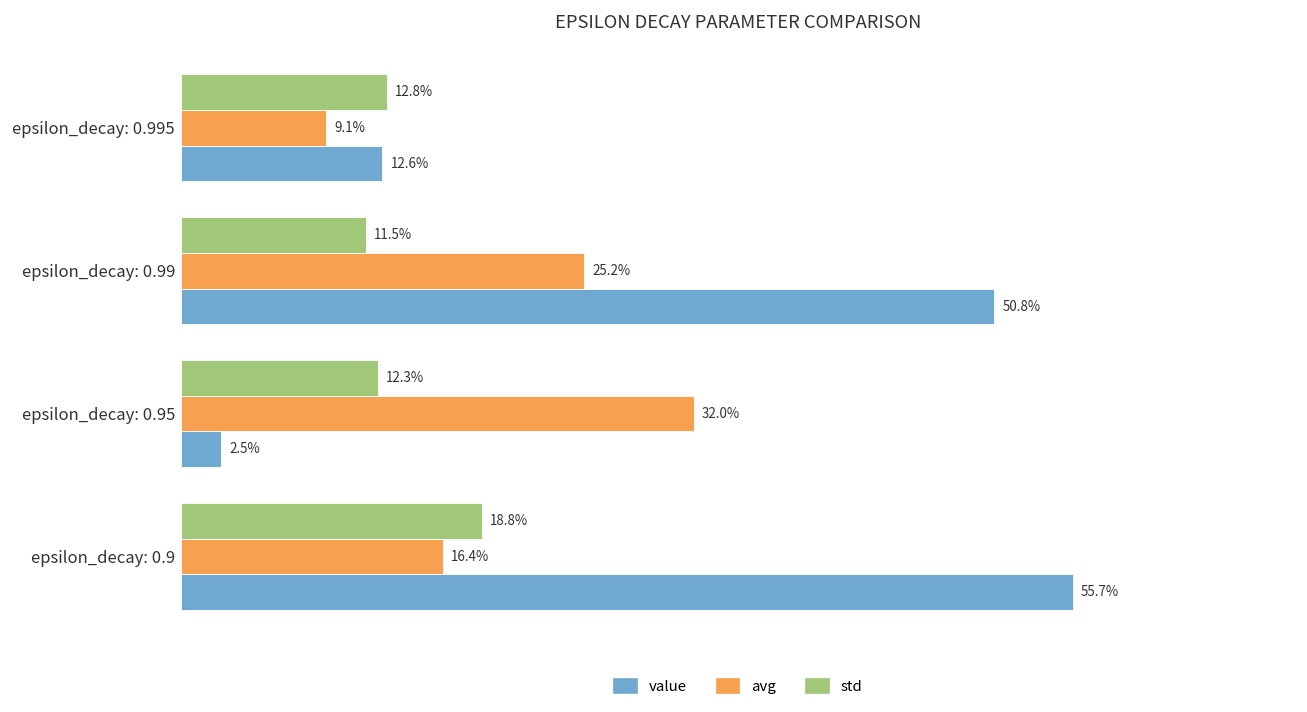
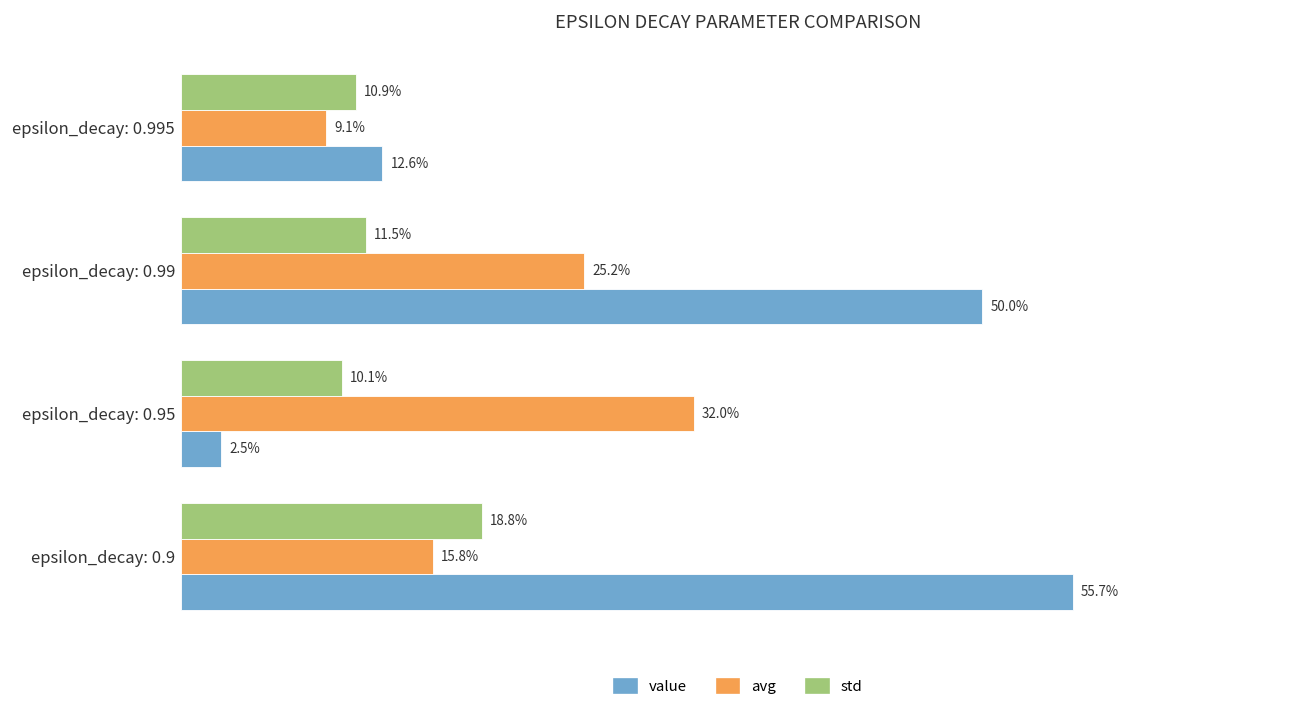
  {
    "value": {
      "epsilon_decay: 0.995": "12.6%",
-     "epsilon_decay: 0.99": "50.8%",
+     "epsilon_decay: 0.99": "50.0%",
      "epsilon_decay: 0.95": "2.5%",
      "epsilon_decay: 0.9": "55.7%"
    },
    "avg": {
      "epsilon_decay: 0.995": "9.1%",
      "epsilon_decay: 0.99": "25.2%",
      "epsilon_decay: 0.95": "32.0%",
-     "epsilon_decay: 0.9": "16.4%"
+     "epsilon_decay: 0.9": "15.8%"
    },
    "std": {
-     "epsilon_decay: 0.995": "12.8%",
+     "epsilon_decay: 0.995": "10.9%",
      "epsilon_decay: 0.99": "11.5%",
-     "epsilon_decay: 0.95": "12.3%",
+     "epsilon_decay: 0.95": "10.1%",
      "epsilon_decay: 0.9": "18.8%"
    }
  }
